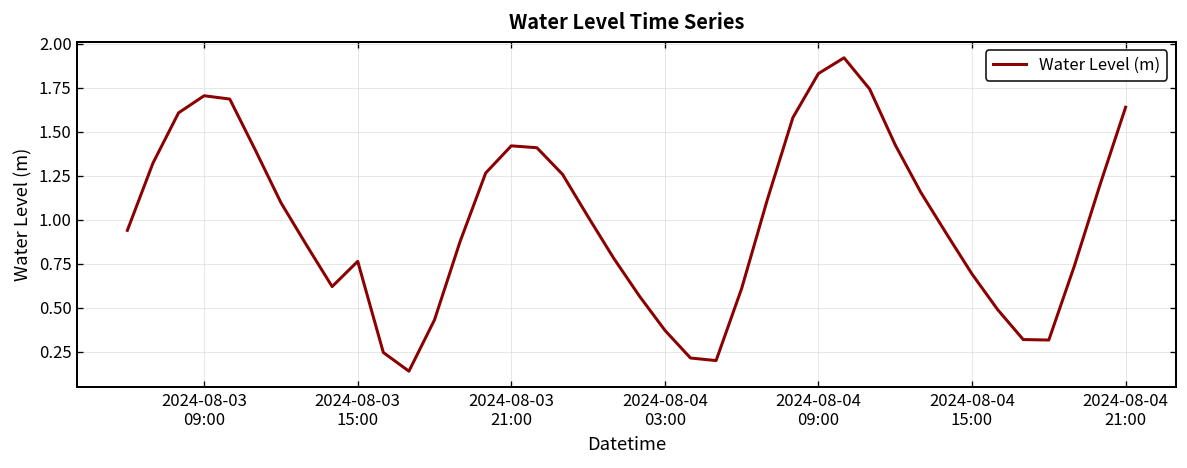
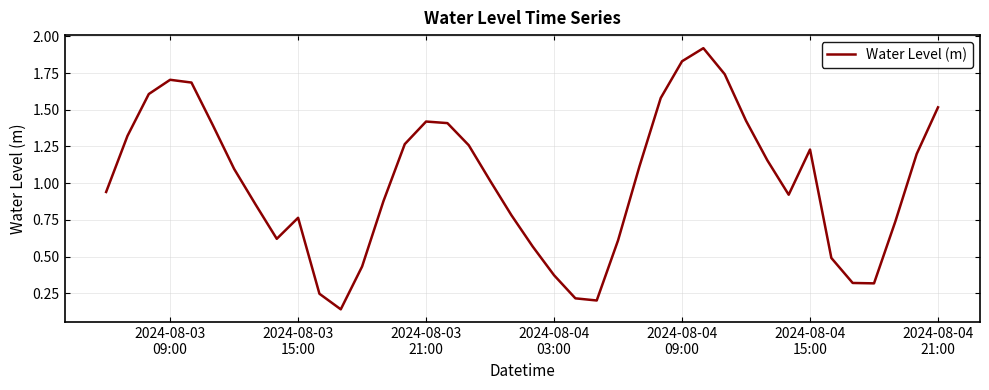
  {
    "2024-08-03 09:00": 1.70,
    "2024-08-03 15:00": 0.76,
    "2024-08-03 21:00": 1.42,
    "2024-08-04 03:00": 0.37,
    "2024-08-04 09:00": 1.83,
-   "2024-08-04 15:00": 0.69,
-   "2024-08-04 21:00": 1.64
+   "2024-08-04 15:00": 1.23,
+   "2024-08-04 21:00": 1.52
  }
